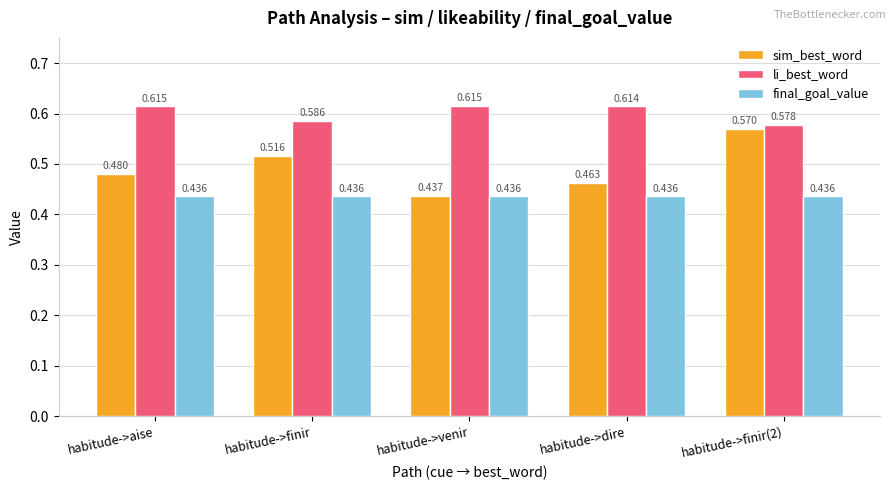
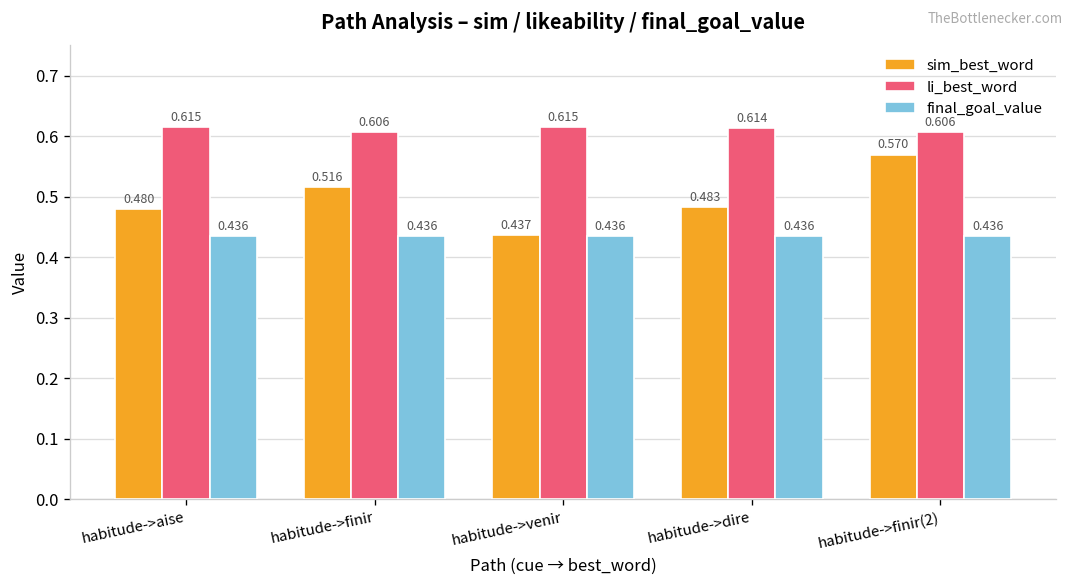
  {
    "sim_best_word": {
      "habitude->aise": 0.480,
      "habitude->finir": 0.516,
      "habitude->venir": 0.437,
-     "habitude->dire": 0.463,
+     "habitude->dire": 0.483,
      "habitude->finir(2)": 0.570
    },
    "li_best_word": {
      "habitude->aise": 0.615,
-     "habitude->finir": 0.586,
+     "habitude->finir": 0.606,
      "habitude->venir": 0.615,
      "habitude->dire": 0.614,
-     "habitude->finir(2)": 0.578
+     "habitude->finir(2)": 0.606
    },
    "final_goal_value": {
      "habitude->aise": 0.436,
      "habitude->finir": 0.436,
      "habitude->venir": 0.436,
      "habitude->dire": 0.436,
      "habitude->finir(2)": 0.436
    }
  }
